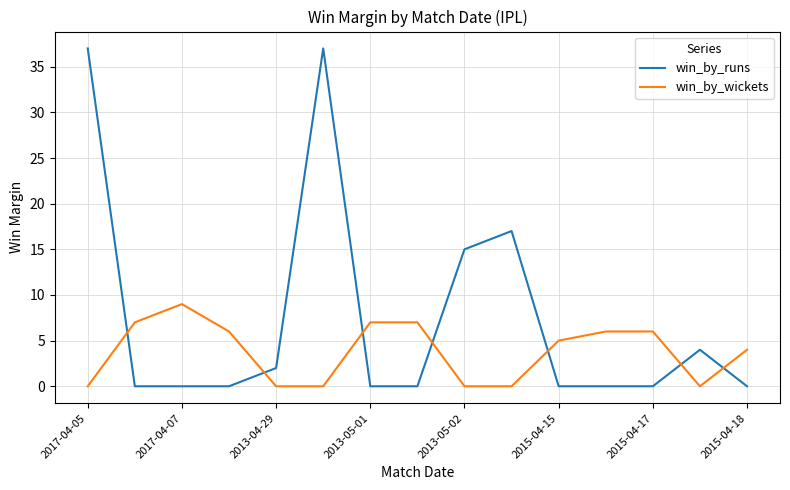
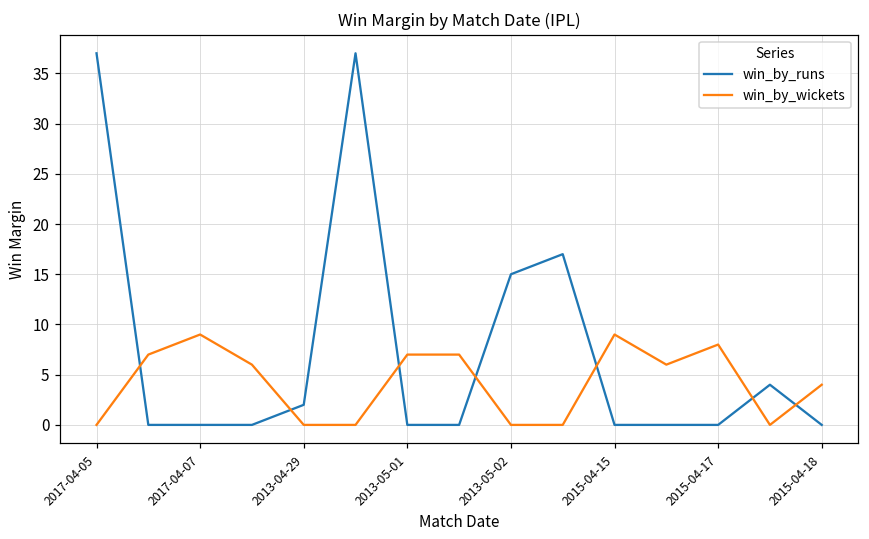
  {
    "win_by_runs": {
      "2017-04-05": 37,
      "2017-04-07": 0,
      "2013-04-29": 2,
      "2015-04-15": 0,
      "2015-04-17": 0
    },
    "win_by_wickets": {
      "2017-04-05": 0,
      "2017-04-07": 9,
      "2013-04-29": 0,
-     "2015-04-15": 5,
-     "2015-04-17": 6
+     "2015-04-15": 9,
+     "2015-04-17": 8
    }
  }
